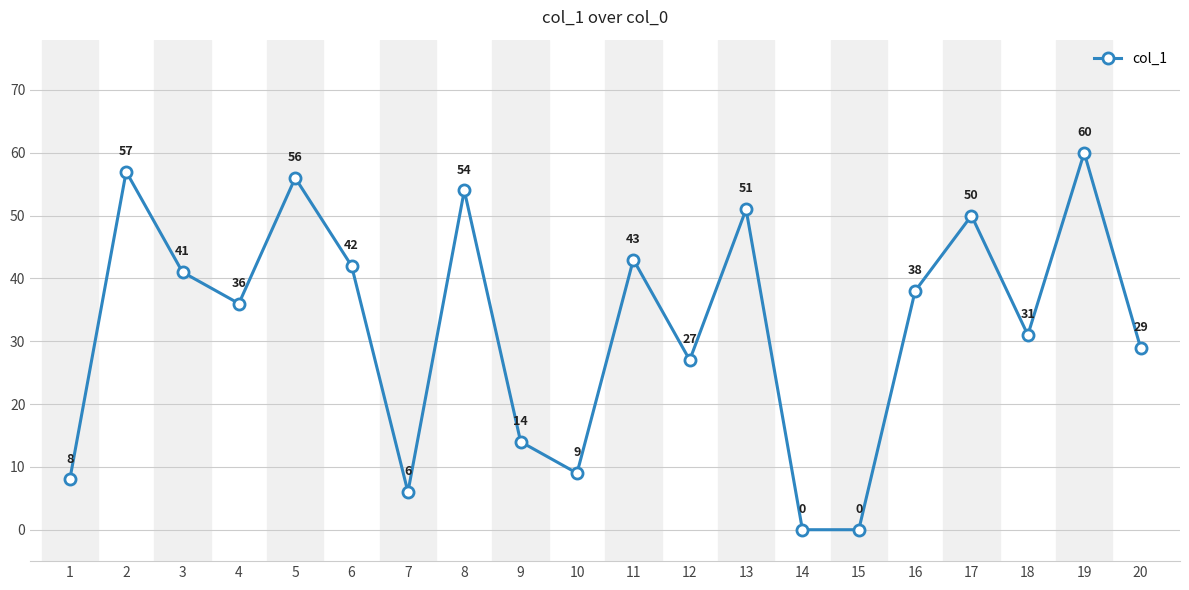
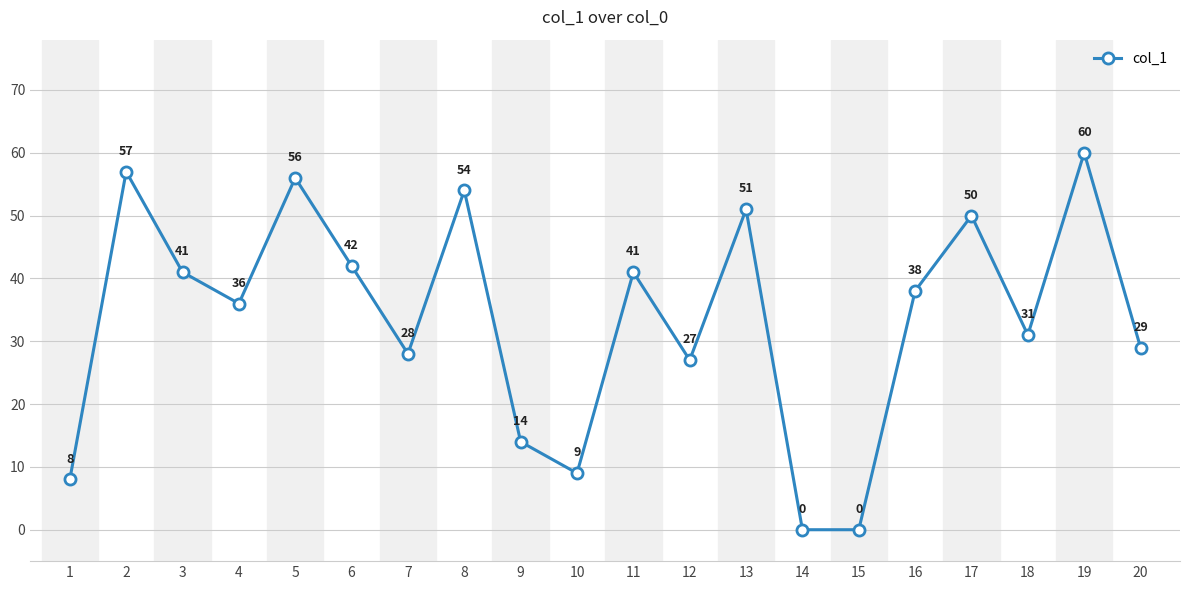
  {
    "1": 8,
    "2": 57,
    "3": 41,
    "4": 36,
    "5": 56,
    "6": 42,
-   "7": 6,
+   "7": 28,
    "8": 54,
    "9": 14,
    "10": 9,
-   "11": 43,
+   "11": 41,
    "12": 27,
    "13": 51,
    "14": 0,
    "15": 0,
    "16": 38,
    "17": 50,
    "18": 31,
    "19": 60,
    "20": 29
  }
